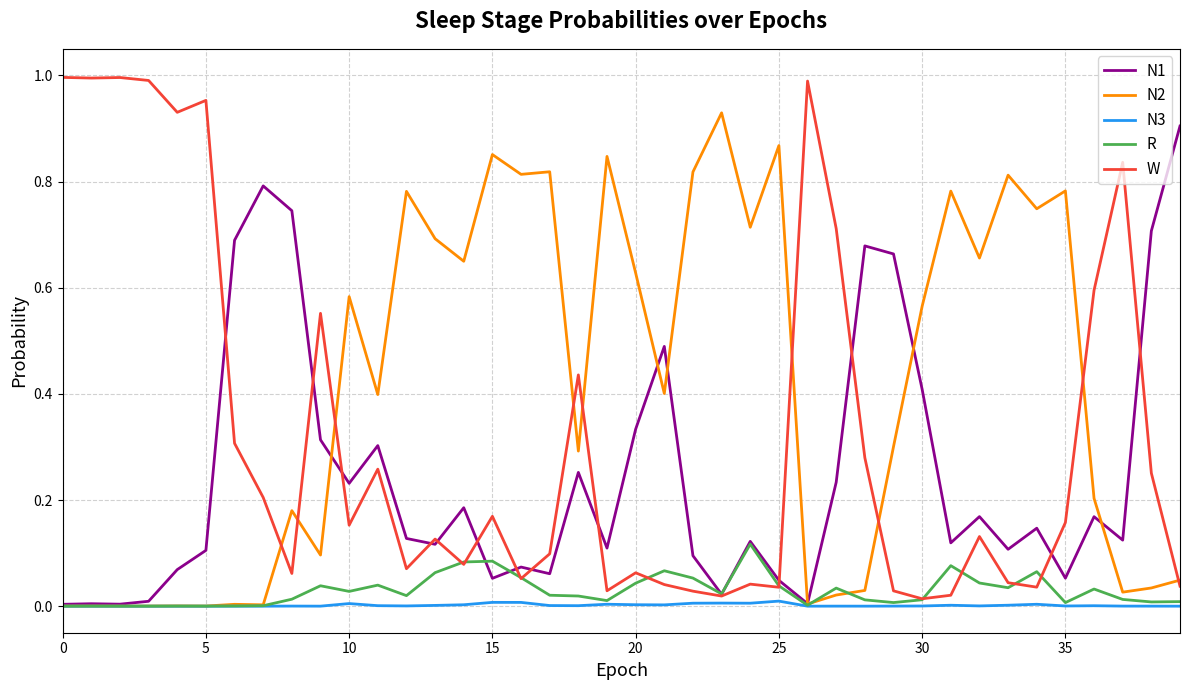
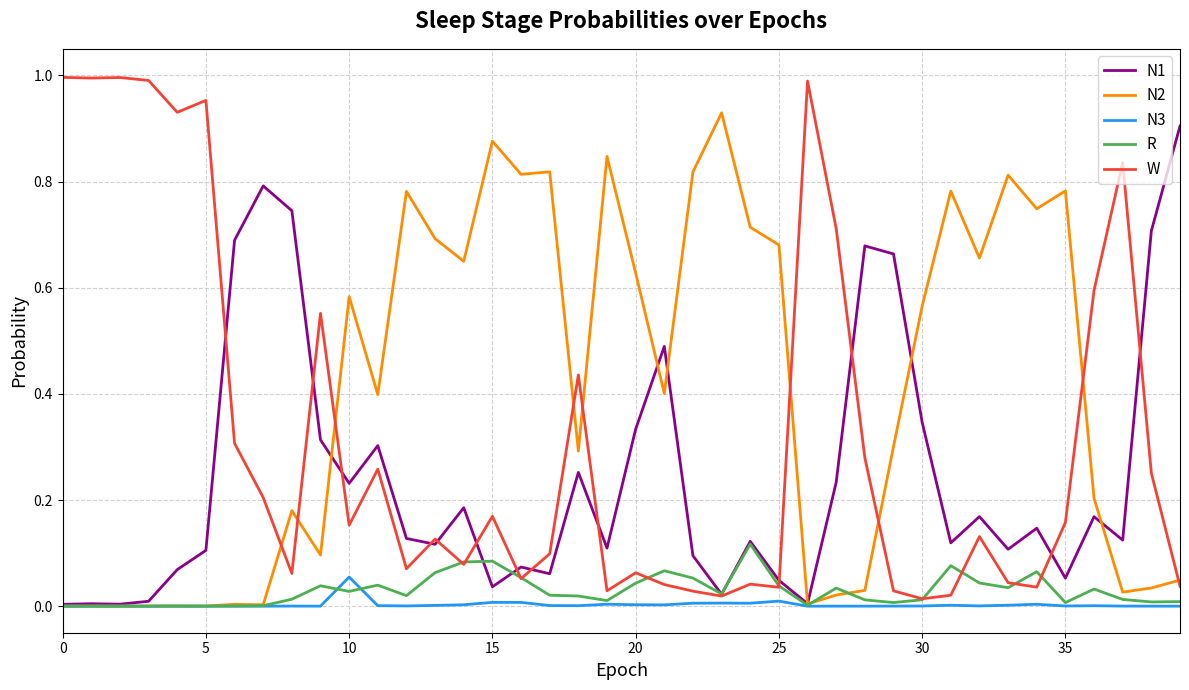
  {
    "N1": {
      "5": 0.11,
      "10": 0.23,
-     "15": 0.05,
+     "15": 0.04,
      "20": 0.33,
      "25": 0.05,
-     "30": 0.41,
+     "30": 0.35,
      "35": 0.05
    },
    "N2": {
      "10": 0.58,
-     "15": 0.85,
+     "15": 0.88,
      "20": 0.63,
-     "25": 0.87,
+     "25": 0.68,
      "30": 0.57,
      "35": 0.78
    },
    "N3": {
-     "10": 0.00,
+     "10": 0.05,
      "15": 0.01,
      "20": 0.00,
      "25": 0.01,
      "30": 0.00,
      "35": 0.00
    },
    "R": {
      "10": 0.03,
      "15": 0.08,
      "20": 0.04,
      "35": 0.01
    },
    "W": {
      "0": 1.00,
      "5": 0.95,
      "10": 0.15,
      "15": 0.17,
      "20": 0.06,
      "35": 0.16
    }
  }
